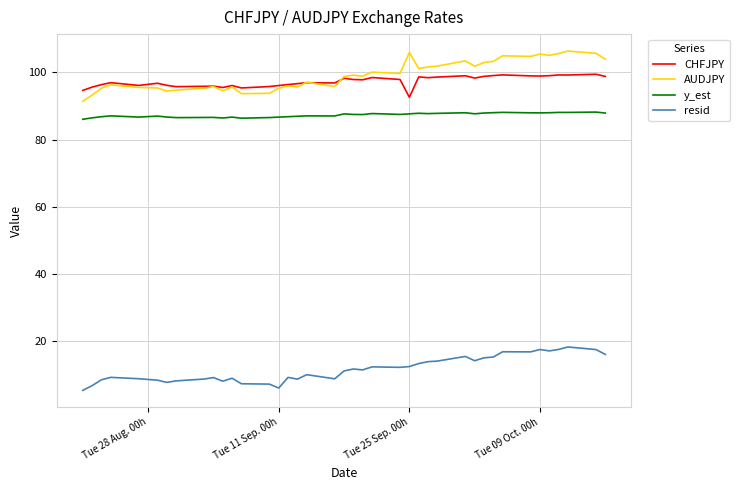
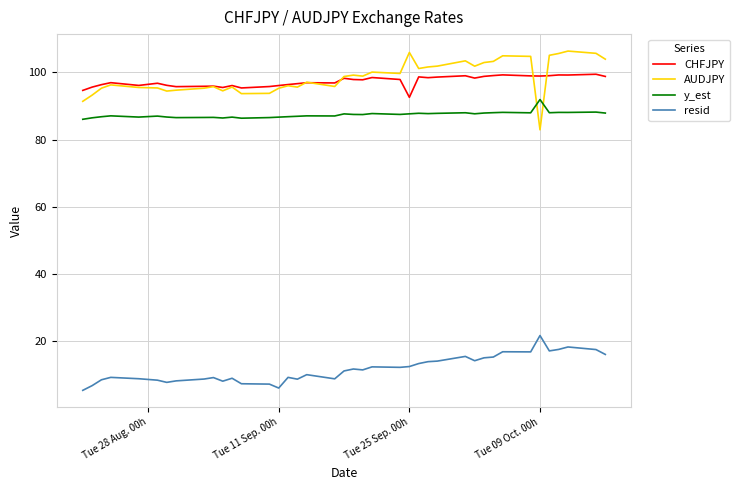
  {
    "CHFJPY": {
      "Tue 11 Sep. 00h": 96,
      "Tue 25 Sep. 00h": 93,
      "Tue 09 Oct. 00h": 99
    },
    "AUDJPY": {
      "Tue 11 Sep. 00h": 95,
      "Tue 25 Sep. 00h": 106,
-     "Tue 09 Oct. 00h": 105
+     "Tue 09 Oct. 00h": 83
    },
    "y_est": {
      "Tue 11 Sep. 00h": 87,
      "Tue 25 Sep. 00h": 88,
-     "Tue 09 Oct. 00h": 88
+     "Tue 09 Oct. 00h": 92
    },
    "resid": {
      "Tue 11 Sep. 00h": 6,
      "Tue 25 Sep. 00h": 12,
-     "Tue 09 Oct. 00h": 18
+     "Tue 09 Oct. 00h": 22
    }
  }
